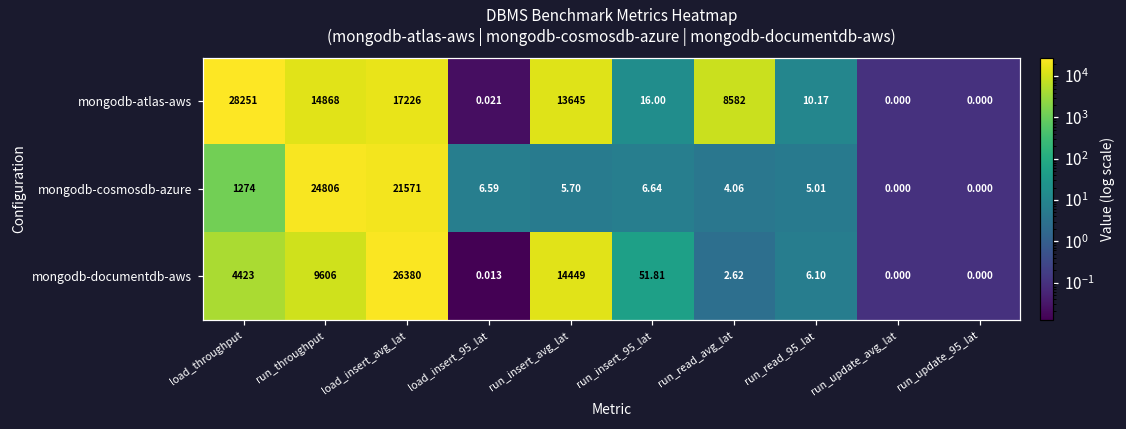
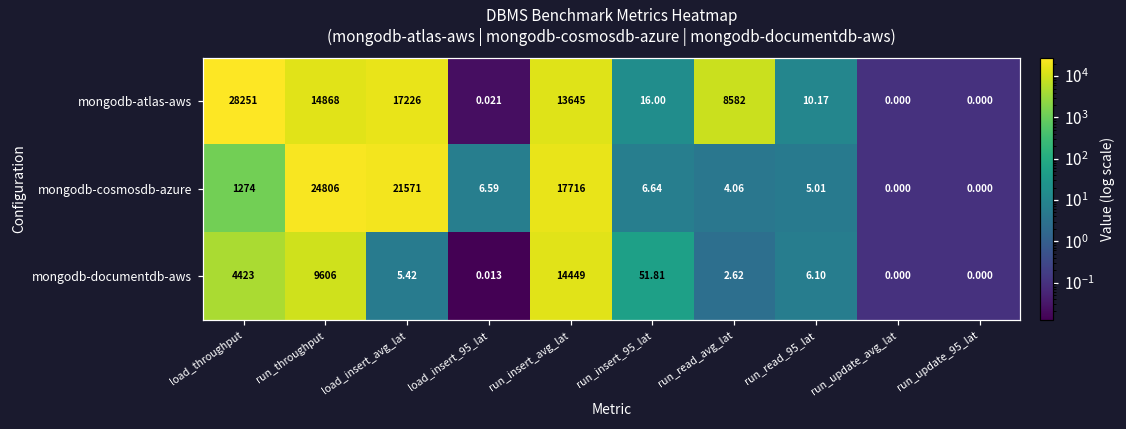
  {
    "mongodb-atlas-aws": {
      "load_throughput": 28251,
      "run_throughput": 14868,
      "load_insert_avg_lat": 17226,
      "load_insert_95_lat": 0.021,
      "run_insert_avg_lat": 13645,
      "run_insert_95_lat": 16.00,
      "run_read_avg_lat": 8582,
      "run_read_95_lat": 10.17,
      "run_update_avg_lat": 0.000,
      "run_update_95_lat": 0.000
    },
    "mongodb-cosmosdb-azure": {
      "load_throughput": 1274,
      "run_throughput": 24806,
      "load_insert_avg_lat": 21571,
      "load_insert_95_lat": 6.59,
-     "run_insert_avg_lat": 5.70,
+     "run_insert_avg_lat": 17716,
      "run_insert_95_lat": 6.64,
      "run_read_avg_lat": 4.06,
      "run_read_95_lat": 5.01,
      "run_update_avg_lat": 0.000,
      "run_update_95_lat": 0.000
    },
    "mongodb-documentdb-aws": {
      "load_throughput": 4423,
      "run_throughput": 9606,
-     "load_insert_avg_lat": 26380,
+     "load_insert_avg_lat": 5.42,
      "load_insert_95_lat": 0.013,
      "run_insert_avg_lat": 14449,
      "run_insert_95_lat": 51.81,
      "run_read_avg_lat": 2.62,
      "run_read_95_lat": 6.10,
      "run_update_avg_lat": 0.000,
      "run_update_95_lat": 0.000
    }
  }
